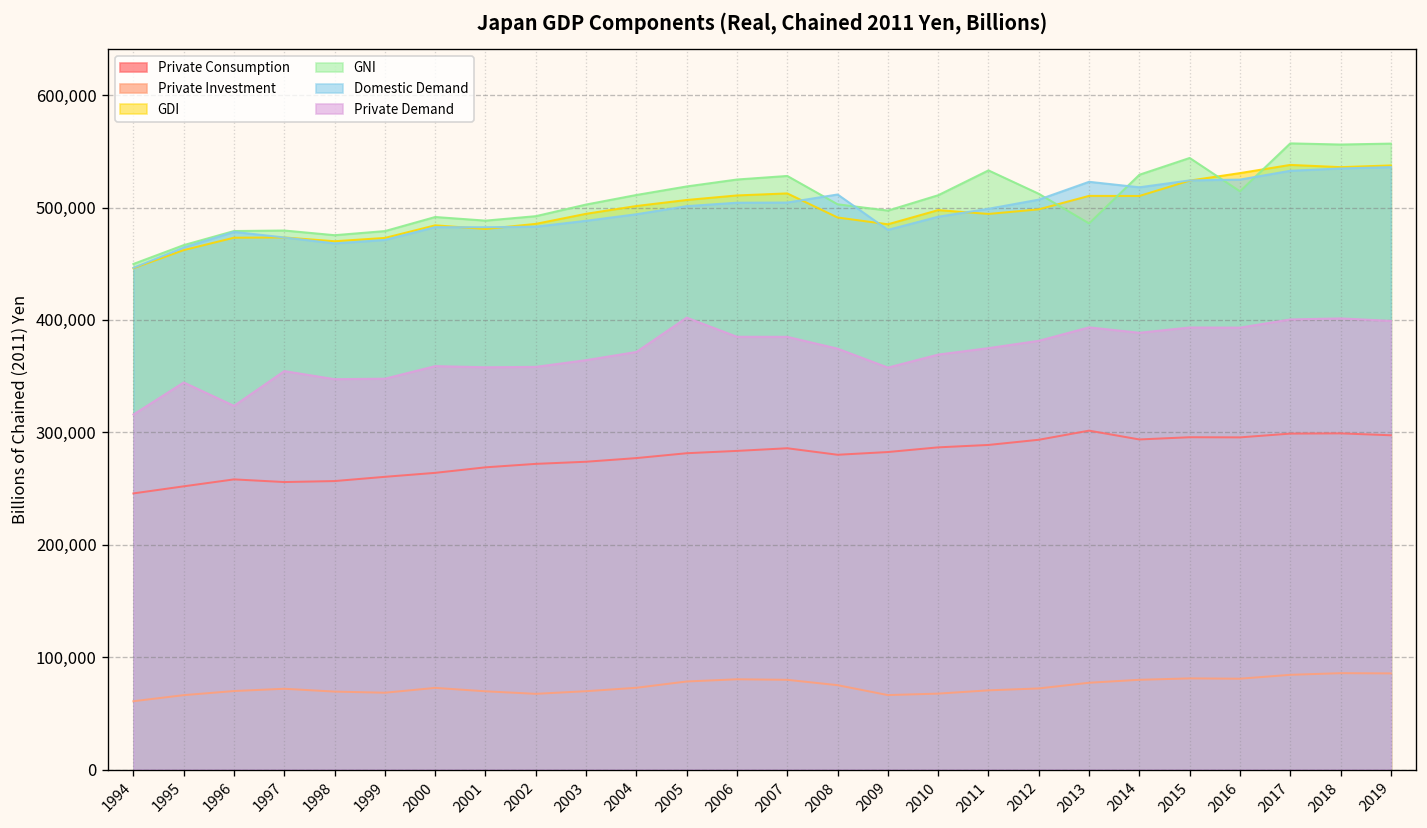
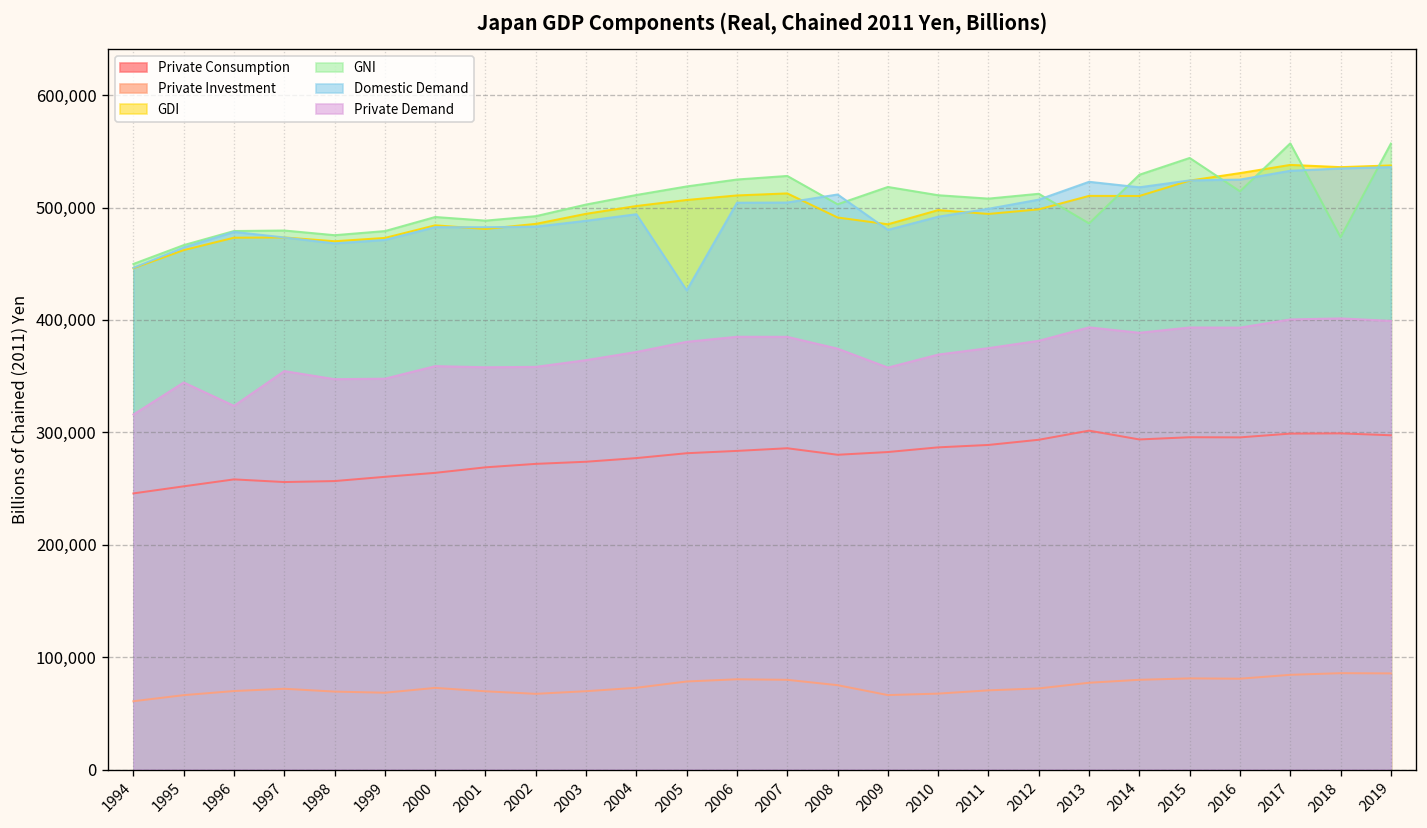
  {
    "GDI": {
      "1996": "470,000",
      "2003": "490,000",
      "2004": "500,000",
      "2005": "510,000",
      "2006": "510,000",
      "2007": "510,000",
      "2008": "490,000",
      "2009": "490,000",
      "2010": "500,000",
      "2011": "490,000",
      "2012": "500,000",
      "2013": "510,000",
      "2014": "510,000",
      "2016": "530,000",
      "2017": "540,000"
    },
    "GNI": {
      "1994": "450,000",
      "1997": "480,000",
      "1998": "480,000",
      "1999": "480,000",
      "2000": "490,000",
      "2001": "490,000",
      "2002": "490,000",
      "2003": "500,000",
      "2004": "510,000",
      "2005": "520,000",
      "2006": "520,000",
      "2007": "530,000",
      "2008": "500,000",
-     "2009": "500,000",
+     "2009": "520,000",
      "2010": "510,000",
-     "2011": "530,000",
+     "2011": "510,000",
      "2012": "510,000",
      "2013": "490,000",
      "2014": "530,000",
      "2015": "540,000",
      "2016": "510,000",
      "2017": "560,000",
-     "2018": "560,000",
+     "2018": "470,000",
      "2019": "560,000"
    },
    "Domestic Demand": {
      "2003": "490,000",
      "2004": "490,000",
-     "2005": "500,000",
+     "2005": "430,000",
      "2006": "500,000",
      "2007": "500,000",
      "2008": "510,000",
      "2009": "480,000",
      "2010": "490,000",
      "2011": "500,000",
      "2012": "510,000",
      "2013": "520,000",
      "2014": "520,000",
      "2016": "520,000",
      "2017": "530,000"
    },
    "Private Demand": {
      "1994": "320,000",
      "1995": "340,000",
      "1996": "320,000",
      "1997": "350,000",
      "1998": "350,000",
      "1999": "350,000",
      "2000": "360,000",
      "2001": "360,000",
      "2002": "360,000",
      "2003": "360,000",
      "2004": "370,000",
-     "2005": "400,000",
+     "2005": "380,000",
      "2006": "390,000",
      "2007": "390,000",
      "2008": "370,000",
      "2009": "360,000",
      "2010": "370,000",
      "2011": "370,000",
      "2012": "380,000",
      "2013": "390,000",
      "2014": "390,000",
      "2015": "390,000",
      "2016": "390,000",
      "2017": "400,000",
      "2018": "400,000",
      "2019": "400,000"
    }
  }
